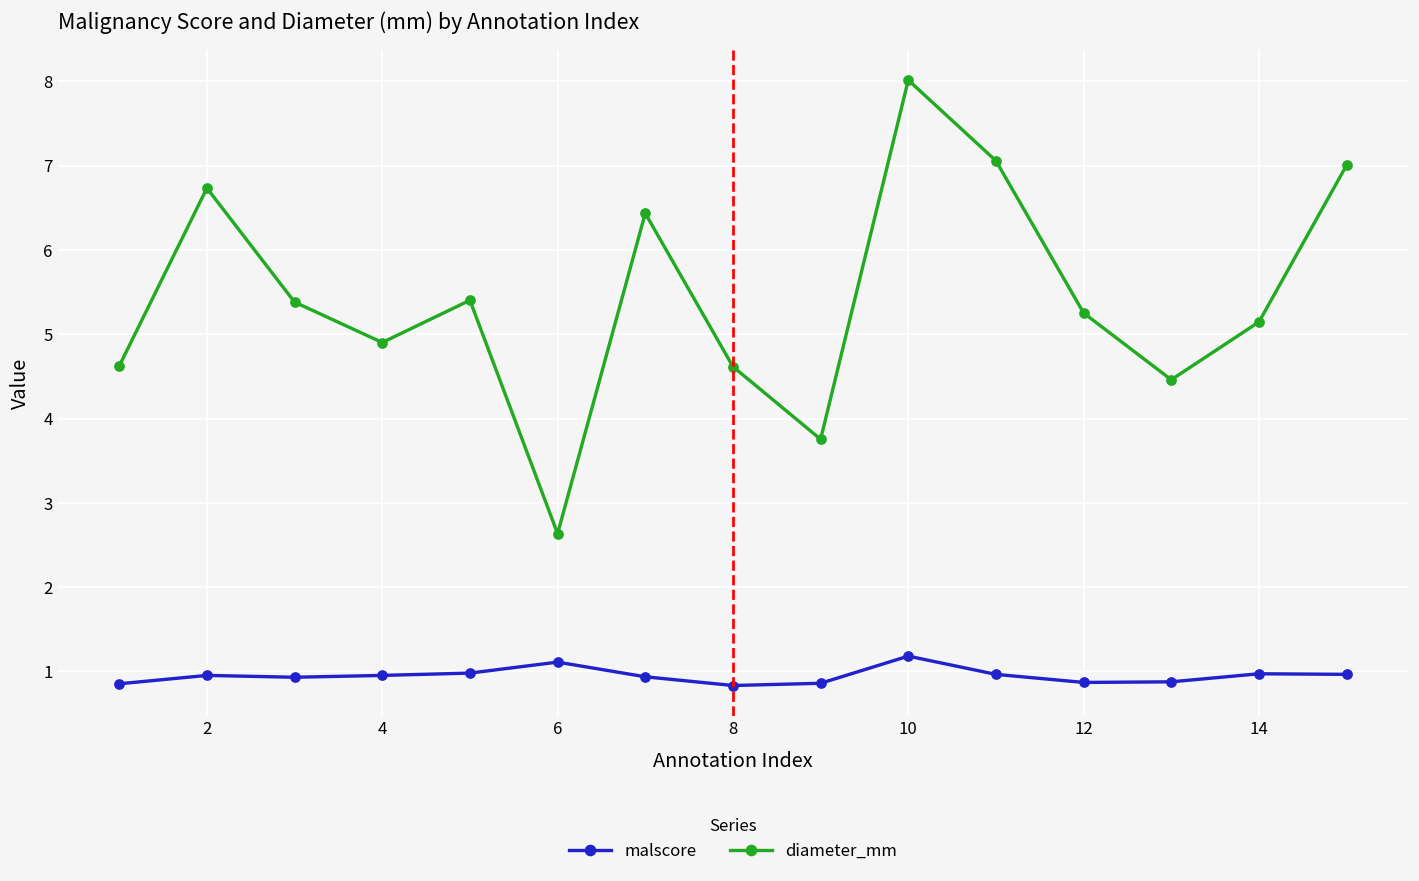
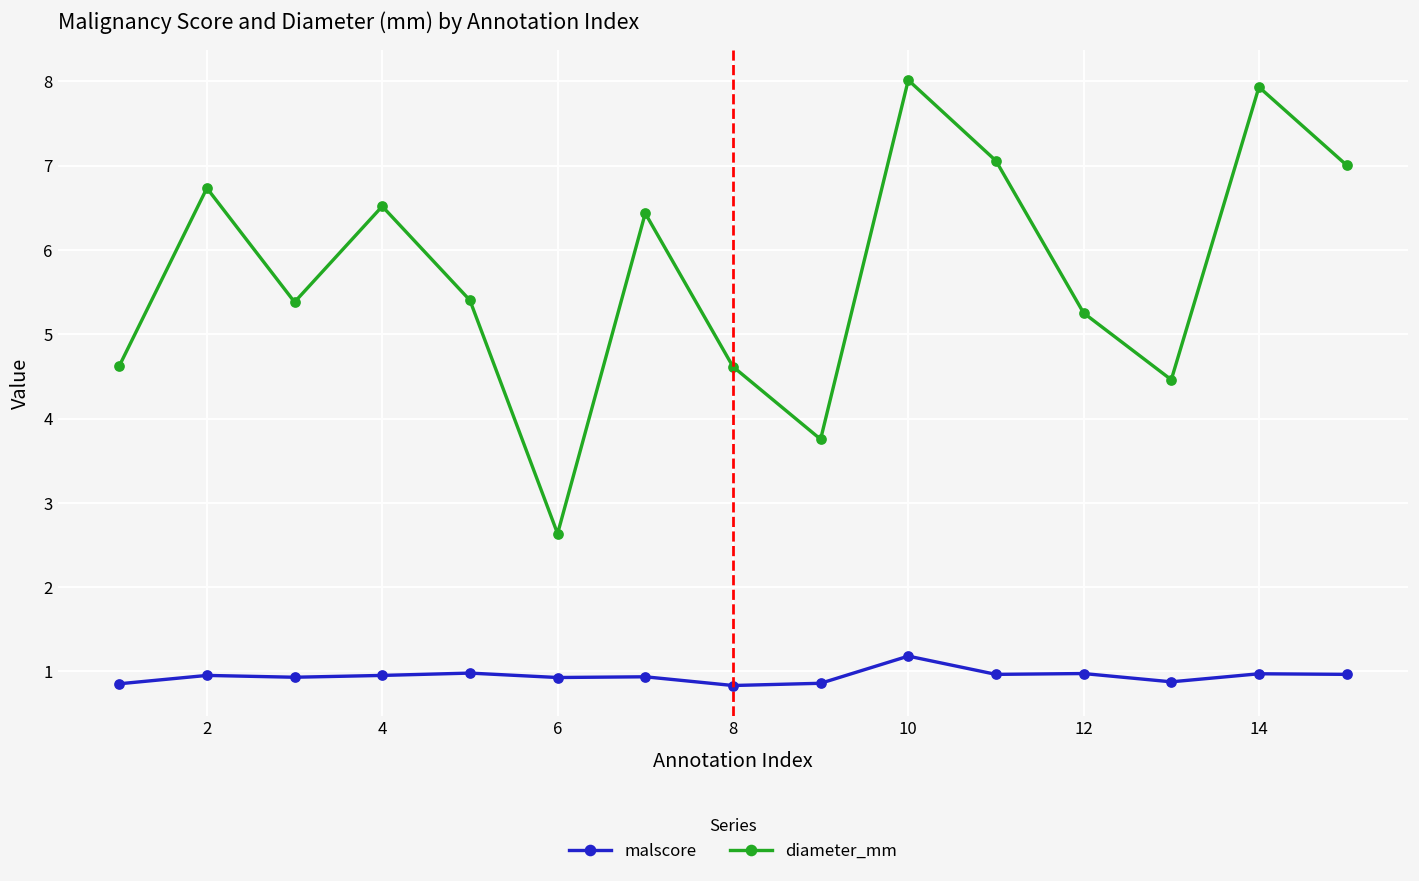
  {
    "malscore": {
      "2": 1.0,
      "4": 1.0,
-     "6": 1.1,
+     "6": 0.9,
      "8": 0.8,
      "10": 1.2,
-     "12": 0.9,
+     "12": 1.0,
      "14": 1.0
    },
    "diameter_mm": {
      "2": 6.7,
-     "4": 4.9,
+     "4": 6.5,
      "6": 2.6,
      "8": 4.6,
      "10": 8.0,
      "12": 5.3,
-     "14": 5.1
+     "14": 7.9
    }
  }
